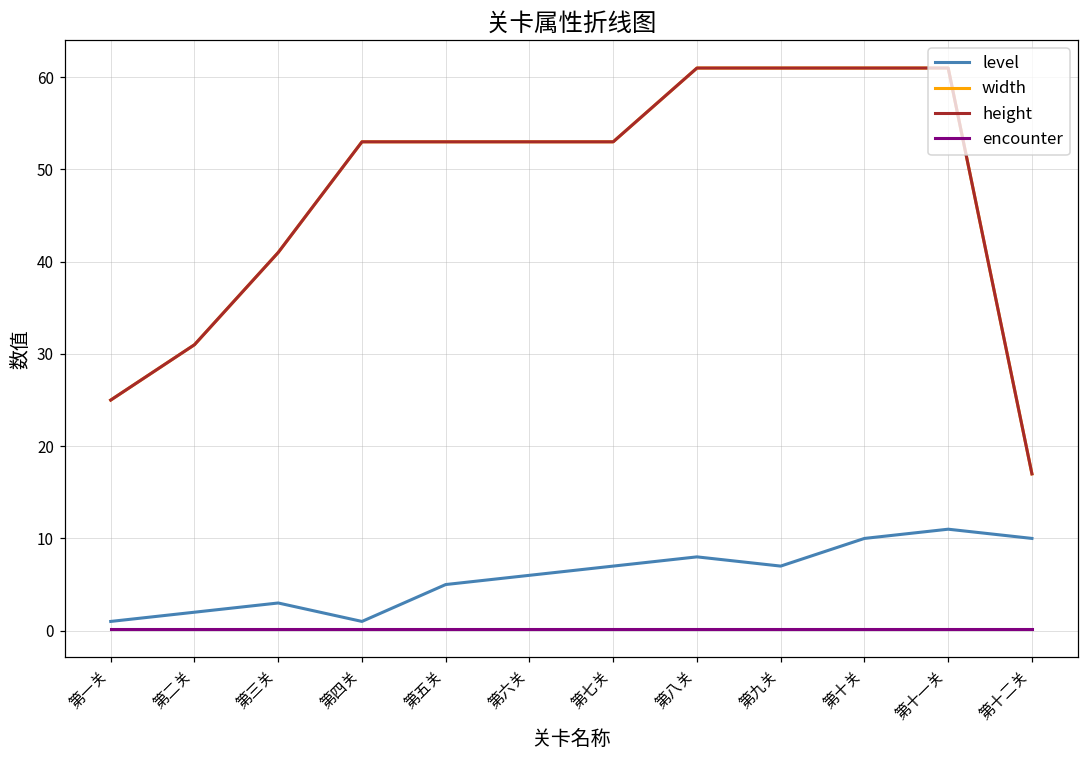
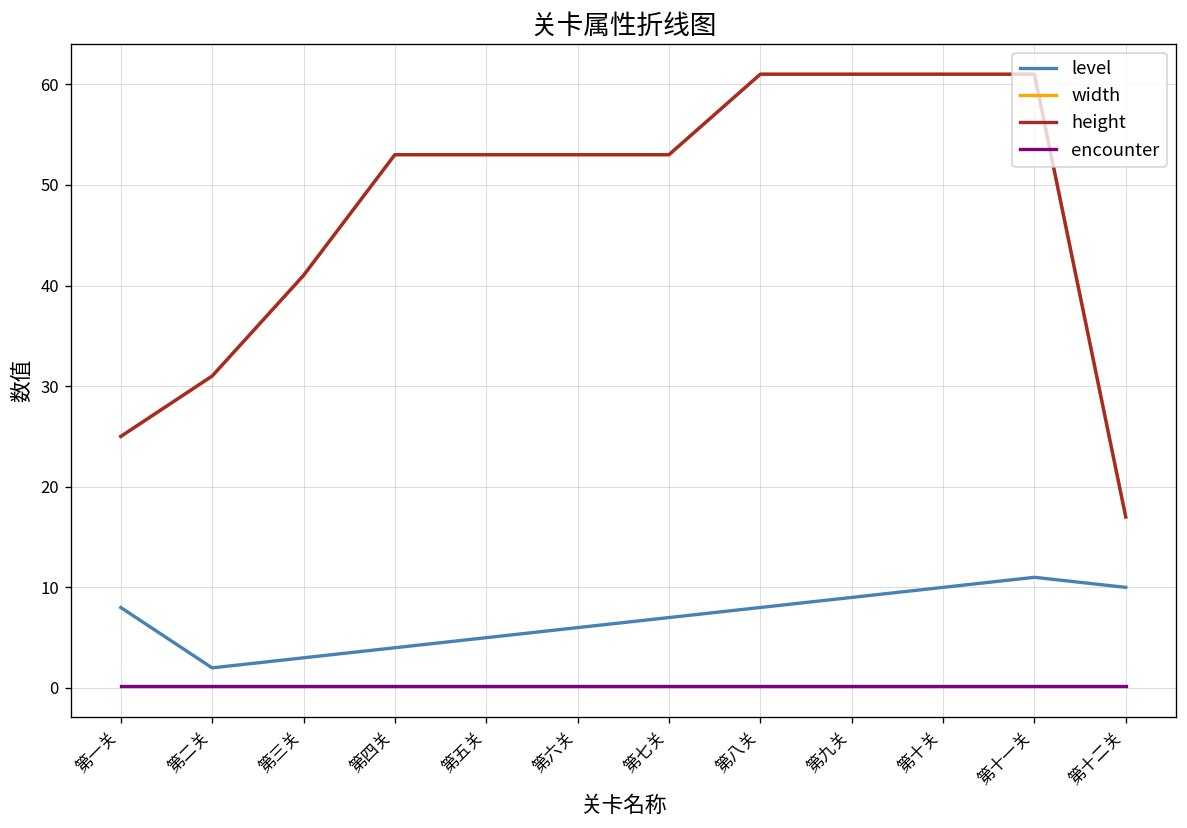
  {
    "level": {
-     "第一关": 1,
+     "第一关": 8,
      "第二关": 2,
      "第三关": 3,
-     "第四关": 1,
+     "第四关": 4,
      "第五关": 5,
      "第六关": 6,
      "第七关": 7,
      "第八关": 8,
-     "第九关": 7,
+     "第九关": 9,
      "第十关": 10,
      "第十一关": 11,
      "第十二关": 10
    },
    "height": {
      "第一关": 25,
      "第二关": 31,
      "第三关": 41,
      "第四关": 53,
      "第五关": 53,
      "第六关": 53,
      "第七关": 53,
      "第八关": 61,
      "第九关": 61,
      "第十关": 61,
      "第十二关": 17
    },
    "encounter": {
      "第一关": 0,
      "第二关": 0,
      "第三关": 0,
      "第四关": 0,
      "第五关": 0,
      "第六关": 0,
      "第七关": 0,
      "第八关": 0,
      "第九关": 0,
      "第十关": 0,
      "第十一关": 0,
      "第十二关": 0
    }
  }
